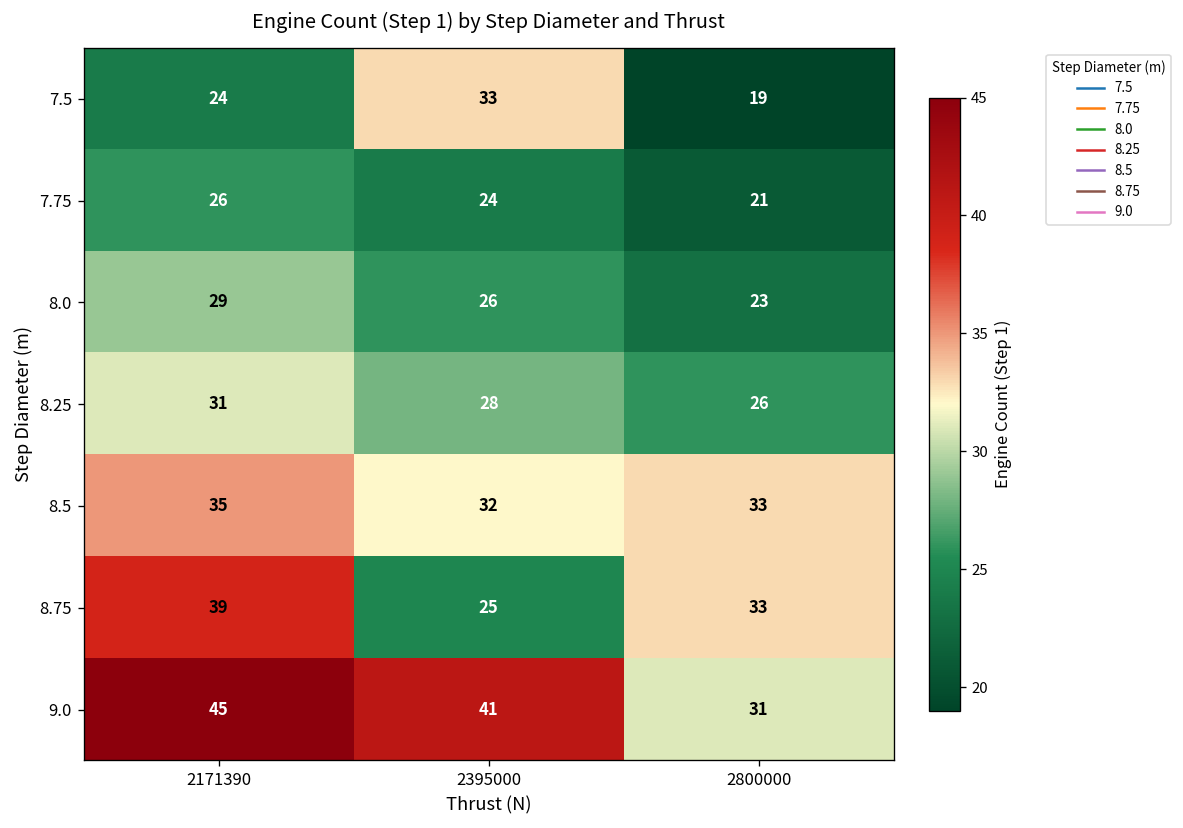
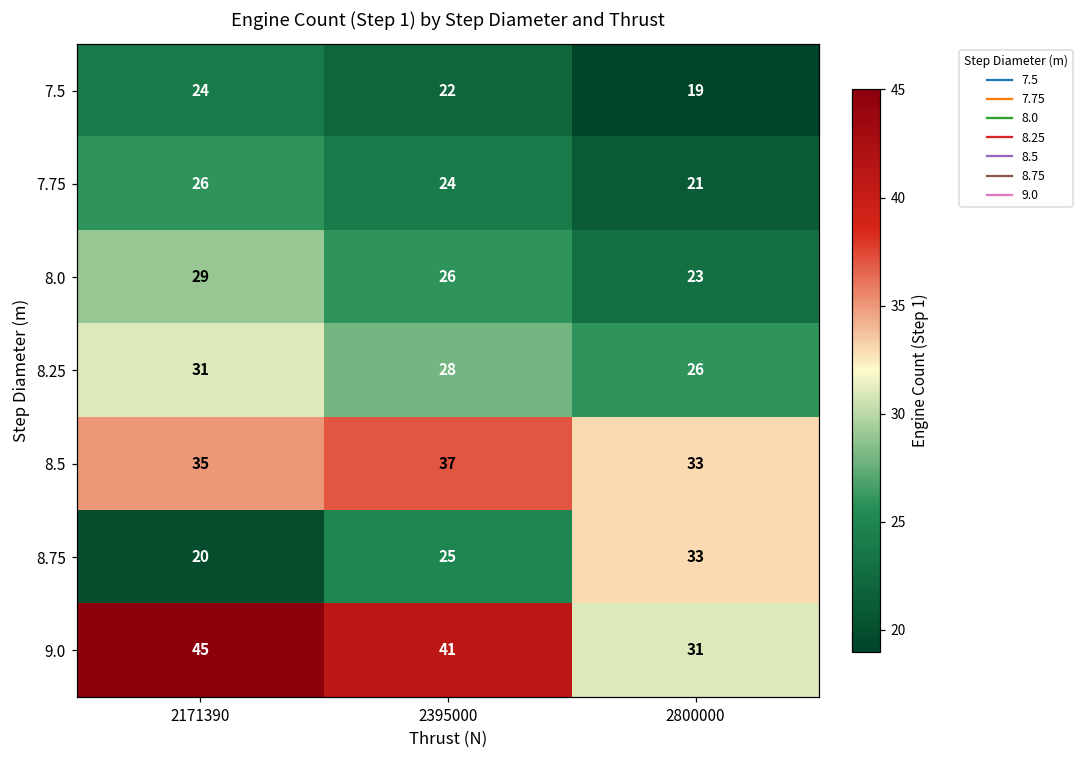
  {
    "7.5": {
      "2171390": 24,
-     "2395000": 33,
+     "2395000": 22,
      "2800000": 19
    },
    "7.75": {
      "2171390": 26,
      "2395000": 24,
      "2800000": 21
    },
    "8.0": {
      "2171390": 29,
      "2395000": 26,
      "2800000": 23
    },
    "8.25": {
      "2171390": 31,
      "2395000": 28,
      "2800000": 26
    },
    "8.5": {
      "2171390": 35,
-     "2395000": 32,
+     "2395000": 37,
      "2800000": 33
    },
    "8.75": {
-     "2171390": 39,
+     "2171390": 20,
      "2395000": 25,
      "2800000": 33
    },
    "9.0": {
      "2171390": 45,
      "2395000": 41,
      "2800000": 31
    }
  }
